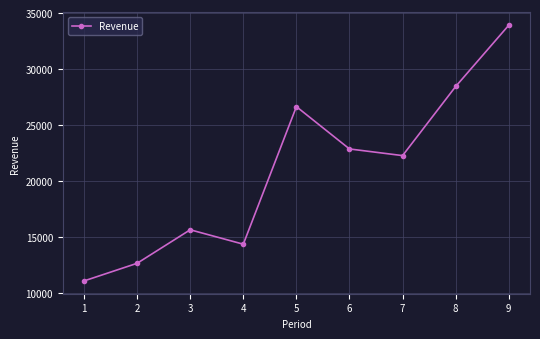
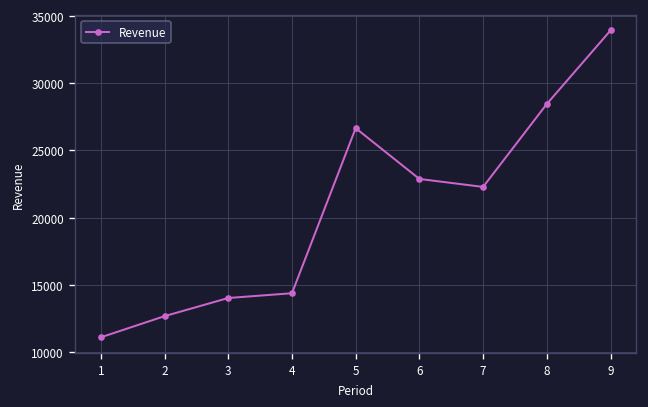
  {
    "1": 11100,
    "2": 12700,
-   "3": 15700,
+   "3": 14000,
    "4": 14400,
    "5": 26600,
    "6": 22900,
    "7": 22300,
    "8": 28400,
    "9": 33900
  }
